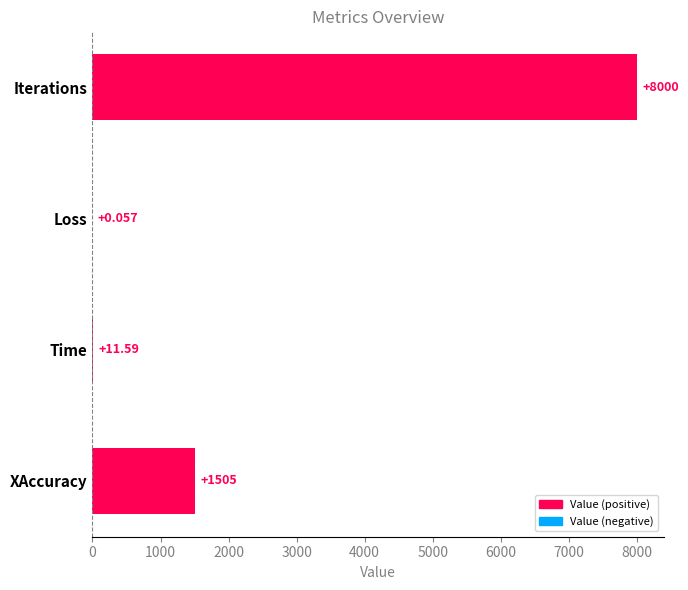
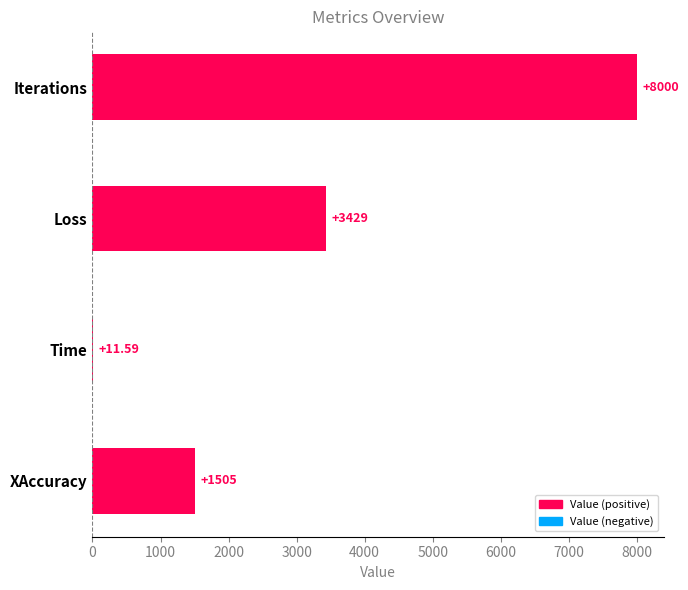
  {
    "Iterations": "+8000",
-   "Loss": "+0.057",
+   "Loss": "+3429",
    "Time": "+11.59",
    "XAccuracy": "+1505"
  }
